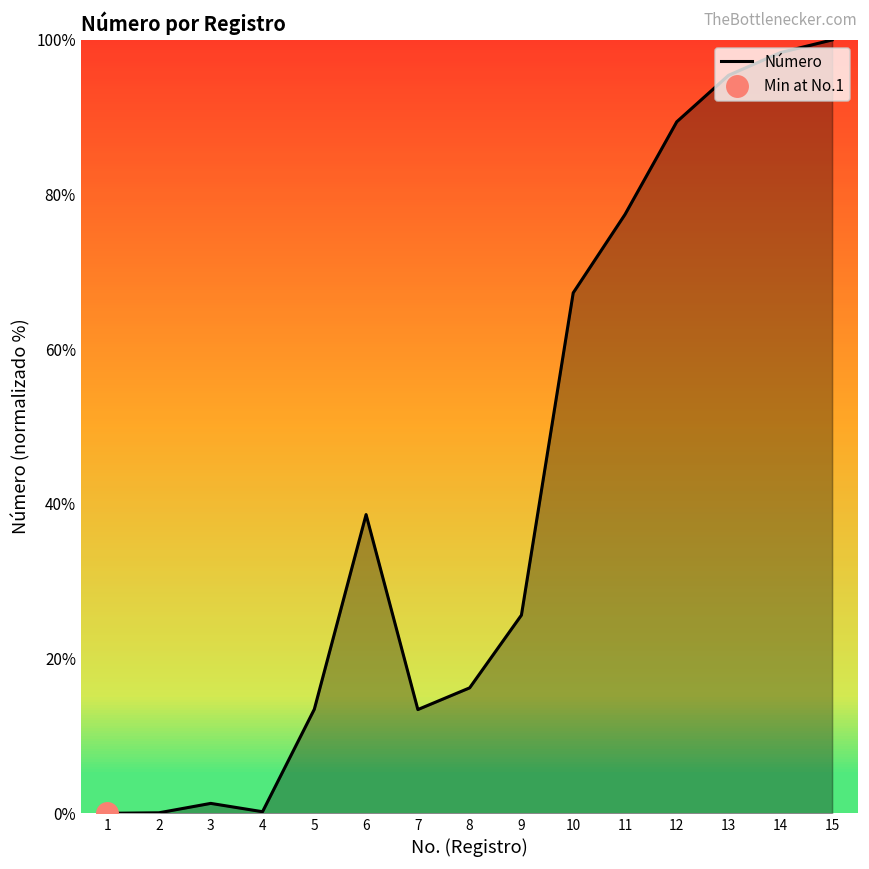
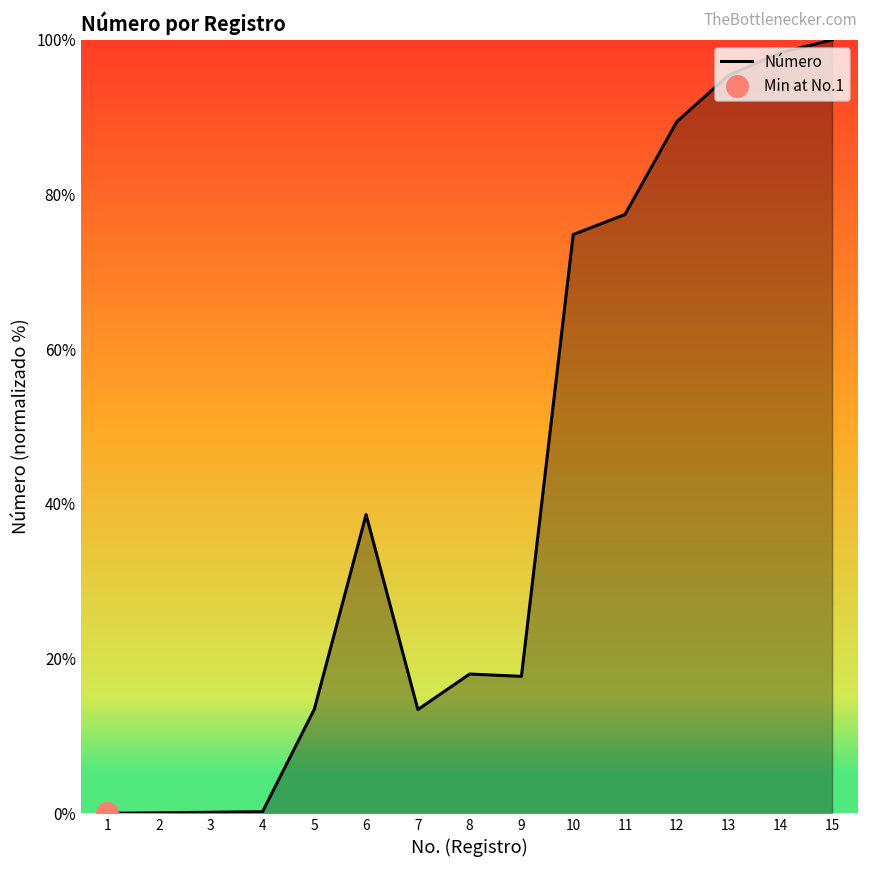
  {
    "Número": {
      "2": "0%",
-     "3": "1%",
+     "3": "0%",
      "4": "0%",
      "5": "13%",
      "6": "39%",
      "7": "13%",
-     "8": "16%",
-     "9": "26%",
-     "10": "67%",
+     "8": "18%",
+     "9": "18%",
+     "10": "75%",
      "11": "77%",
      "12": "89%",
      "15": "100%"
    }
  }
